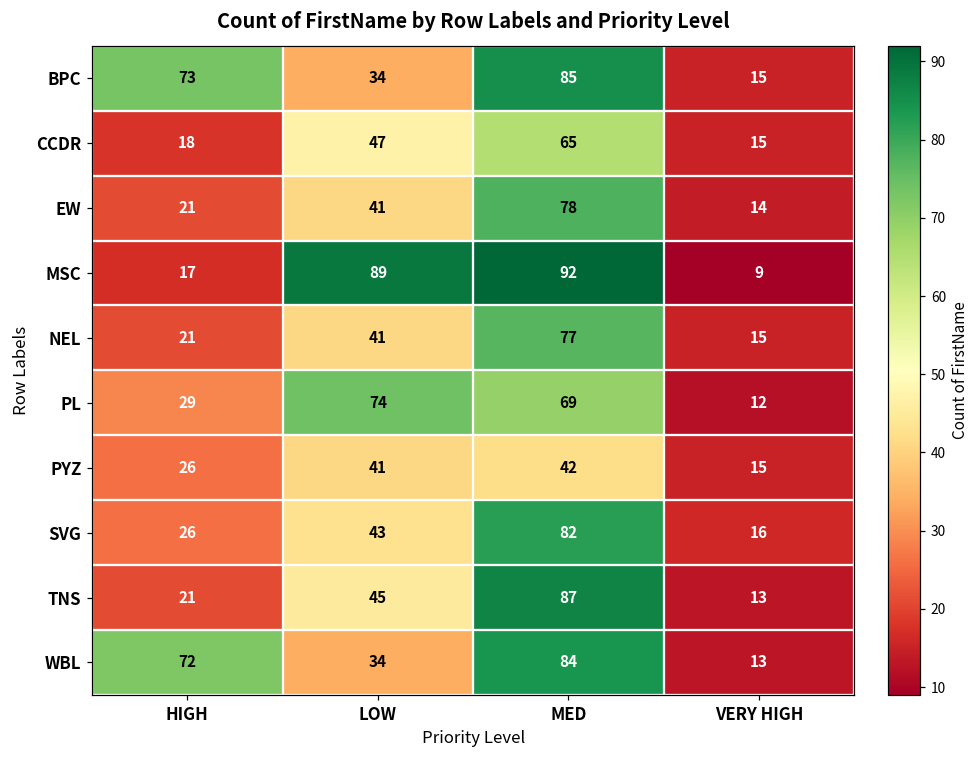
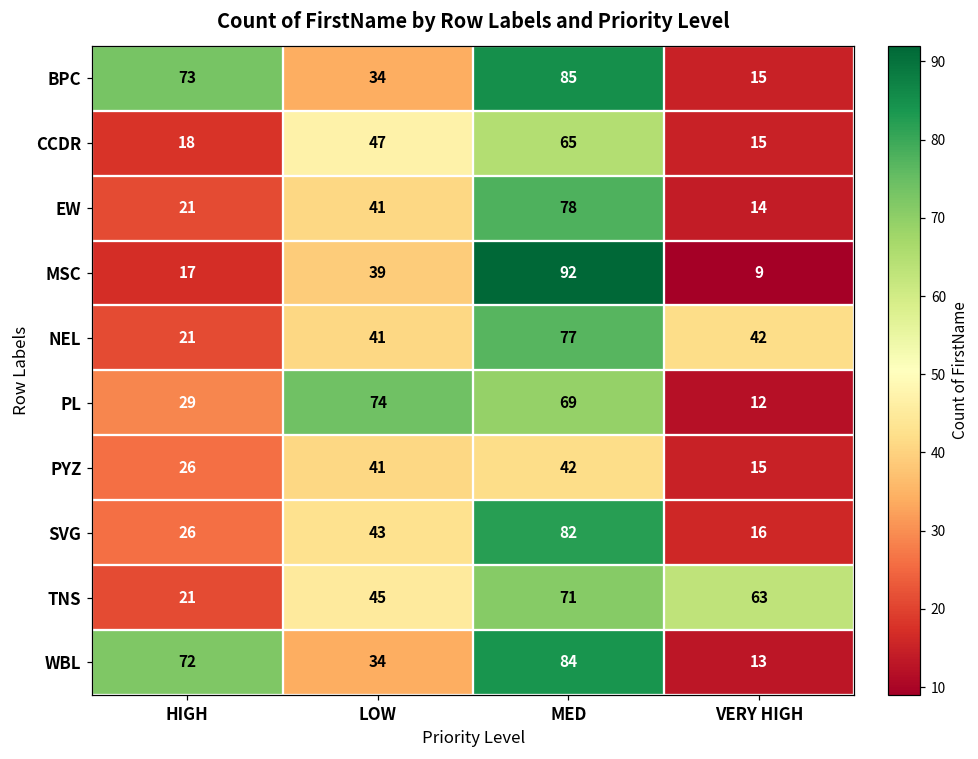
  {
    "BPC": {
      "HIGH": 73,
      "LOW": 34,
      "MED": 85,
      "VERY HIGH": 15
    },
    "CCDR": {
      "HIGH": 18,
      "LOW": 47,
      "MED": 65,
      "VERY HIGH": 15
    },
    "EW": {
      "HIGH": 21,
      "LOW": 41,
      "MED": 78,
      "VERY HIGH": 14
    },
    "MSC": {
      "HIGH": 17,
-     "LOW": 89,
+     "LOW": 39,
      "MED": 92,
      "VERY HIGH": 9
    },
    "NEL": {
      "HIGH": 21,
      "LOW": 41,
      "MED": 77,
-     "VERY HIGH": 15
+     "VERY HIGH": 42
    },
    "PL": {
      "HIGH": 29,
      "LOW": 74,
      "MED": 69,
      "VERY HIGH": 12
    },
    "PYZ": {
      "HIGH": 26,
      "LOW": 41,
      "MED": 42,
      "VERY HIGH": 15
    },
    "SVG": {
      "HIGH": 26,
      "LOW": 43,
      "MED": 82,
      "VERY HIGH": 16
    },
    "TNS": {
      "HIGH": 21,
      "LOW": 45,
-     "MED": 87,
-     "VERY HIGH": 13
+     "MED": 71,
+     "VERY HIGH": 63
    },
    "WBL": {
      "HIGH": 72,
      "LOW": 34,
      "MED": 84,
      "VERY HIGH": 13
    }
  }
